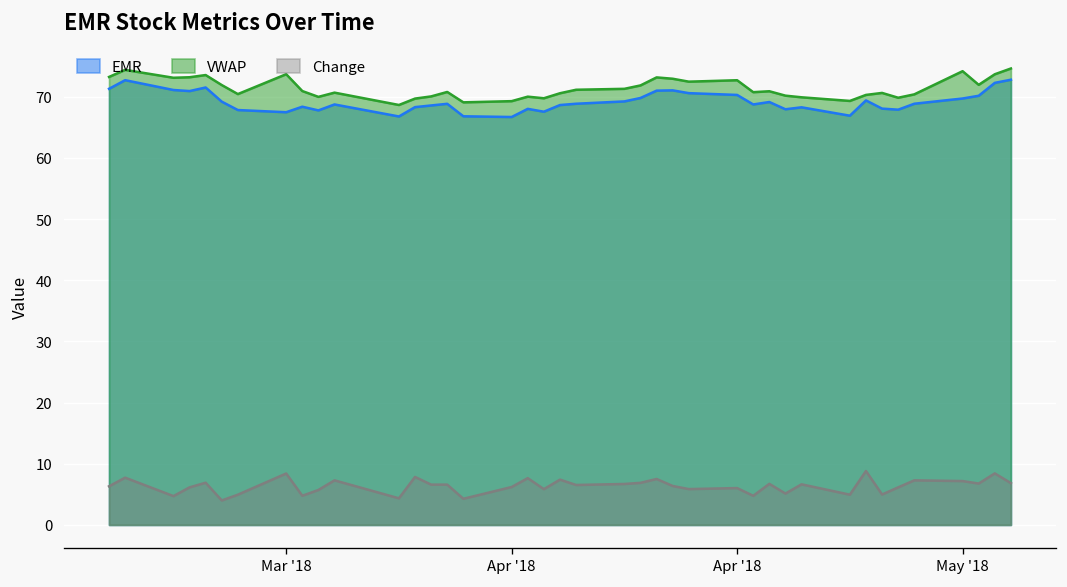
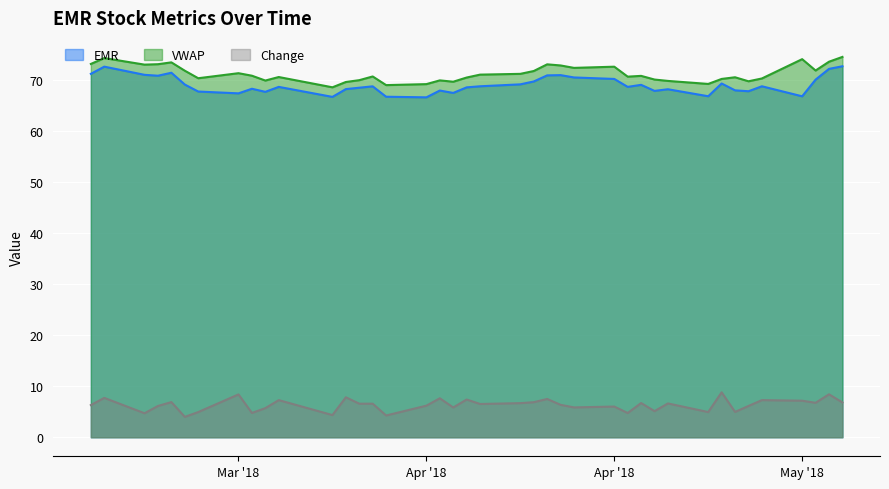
  {
    "EMR": {
      "Mar '18": 67,
-     "May '18": 70
+     "May '18": 67
    },
    "VWAP": {
-     "Mar '18": 74,
+     "Mar '18": 71,
      "May '18": 74
    },
    "Change": {
      "Mar '18": 8,
      "May '18": 7
    }
  }
